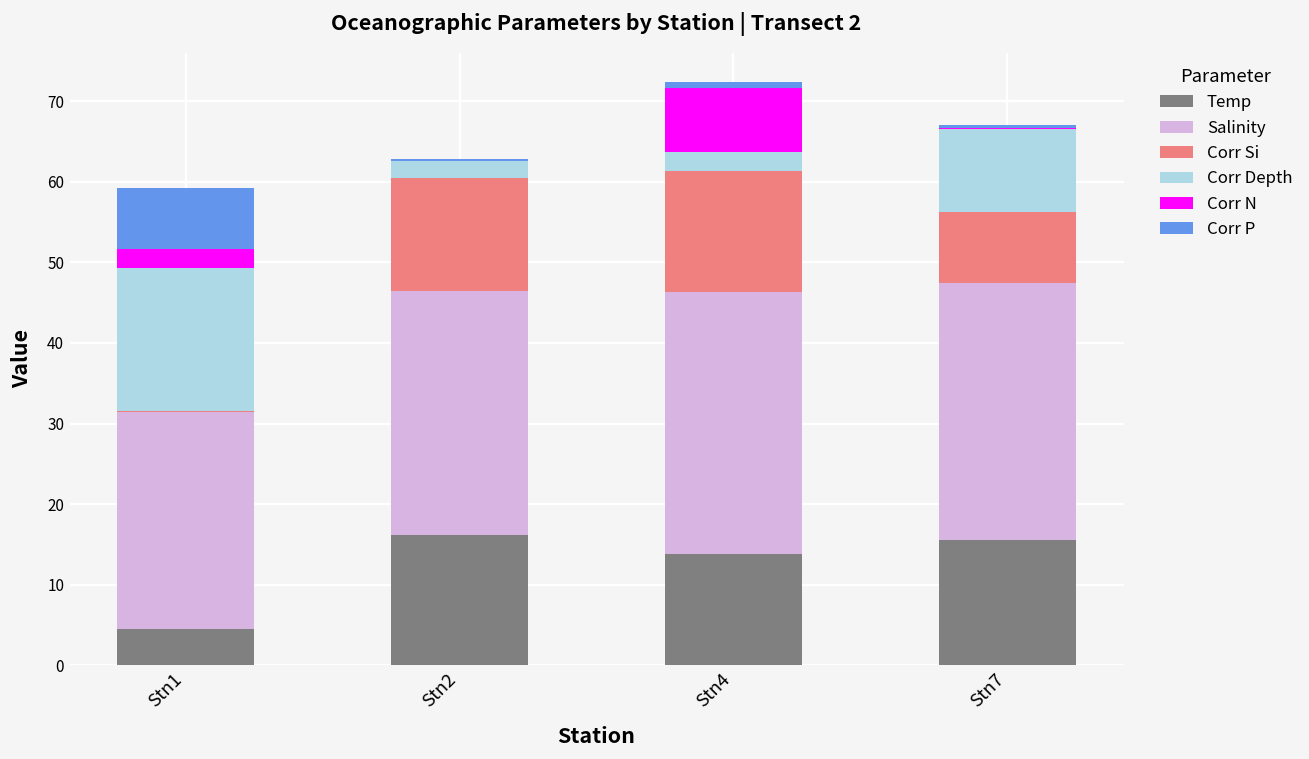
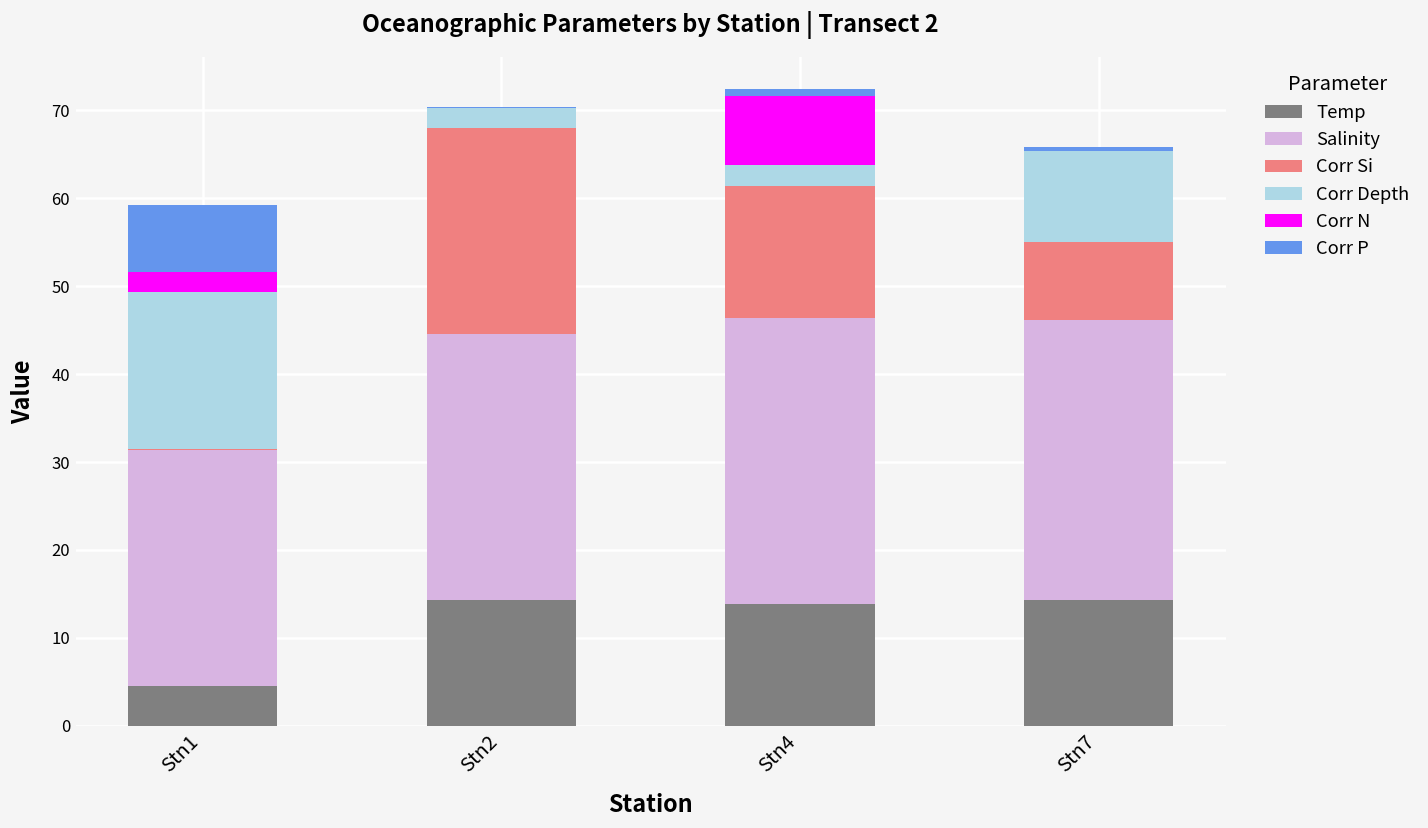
  {
    "Temp": {
      "Stn1": 5,
-     "Stn2": 16,
+     "Stn2": 14,
      "Stn4": 14,
-     "Stn7": 16
+     "Stn7": 14
    },
    "Corr Si": {
-     "Stn2": 14,
+     "Stn2": 23,
      "Stn4": 15,
      "Stn7": 9
    },
    "Corr N": {
      "Stn1": 2,
      "Stn4": 8
    },
    "Corr P": {
      "Stn1": 8,
      "Stn4": 1,
      "Stn7": 0
    }
  }
